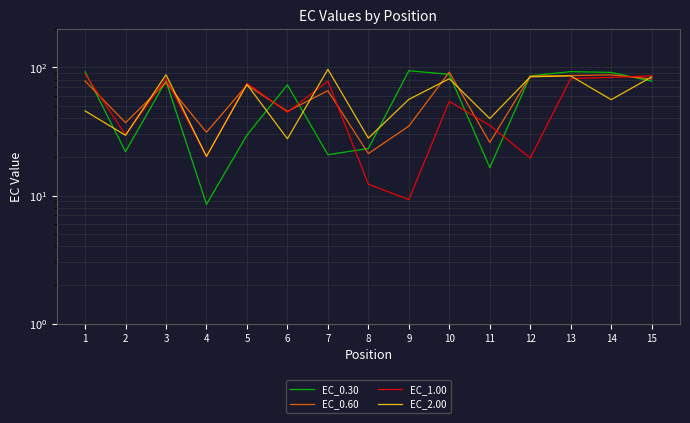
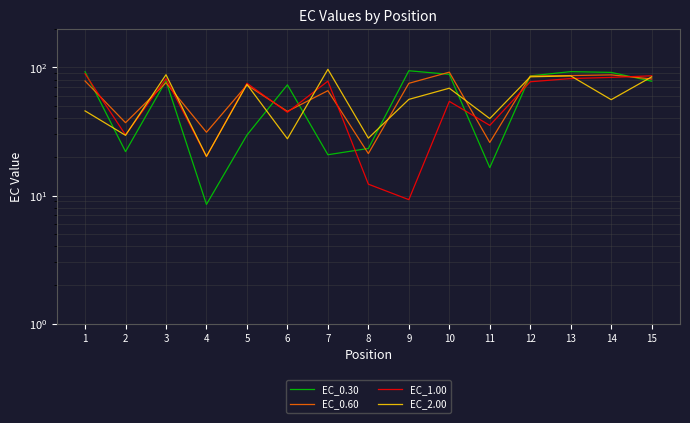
  {
    "EC_0.30": {
      "2": 22,
      "4": 9,
      "5": 30,
      "6": 70,
      "7": 21,
      "8": 23,
      "9": 90,
      "11": 17,
      "13": 90
    },
    "EC_0.60": {
      "1": 80,
      "2": 37,
      "4": 31,
      "7": 70,
      "8": 21,
-     "9": 35,
+     "9": 80,
      "11": 26
    },
    "EC_1.00": {
      "7": 80,
      "8": 12,
      "9": 9,
      "10": 54,
      "11": 35,
-     "12": 20,
+     "12": 80,
      "13": 80
    },
    "EC_2.00": {
      "1": 46,
      "3": 90,
      "6": 28,
      "7": 100,
      "8": 28,
      "9": 60,
-     "10": 80,
+     "10": 70,
      "11": 40,
      "14": 60
    }
  }
